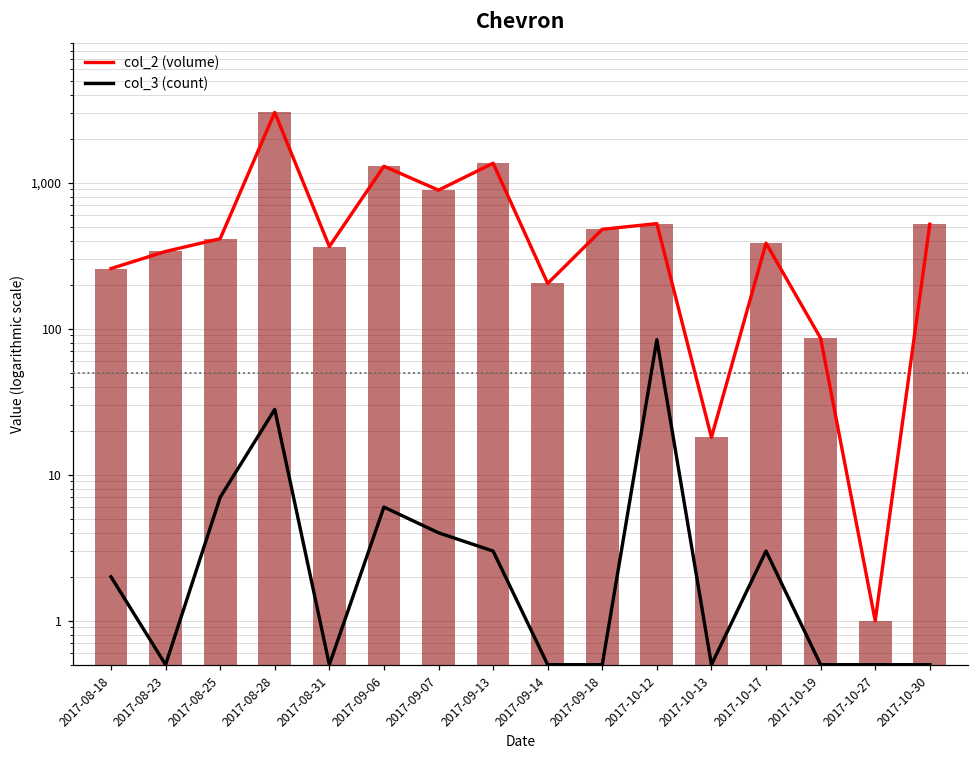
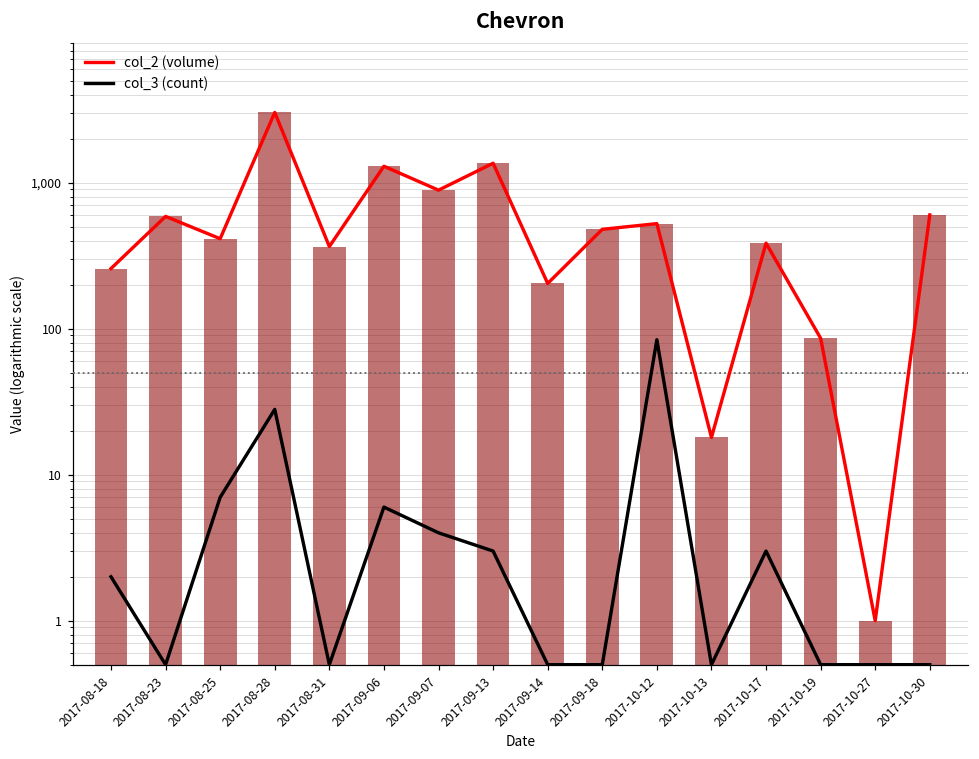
  {
    "col_2 (volume)": {
      "2017-08-18": "260",
-     "2017-08-23": "340",
+     "2017-08-23": "600",
      "2017-08-25": "410",
      "2017-08-28": "3,000",
      "2017-08-31": "370",
      "2017-09-06": "1,300",
      "2017-09-07": "900",
      "2017-09-13": "1,400",
      "2017-09-14": "200",
      "2017-09-18": "480",
      "2017-10-12": "520",
      "2017-10-13": "18",
      "2017-10-17": "390",
      "2017-10-19": "90",
      "2017-10-27": "1",
-     "2017-10-30": "520"
+     "2017-10-30": "600"
    },
    "col_3 (count)": {
      "2017-08-18": "2",
      "2017-08-23": "0.50",
      "2017-08-25": "7",
      "2017-08-28": "28",
      "2017-08-31": "0.50",
      "2017-09-06": "6",
      "2017-09-07": "4",
      "2017-09-13": "3",
      "2017-09-14": "0.50",
      "2017-09-18": "0.50",
      "2017-10-12": "80",
      "2017-10-13": "0.50",
      "2017-10-17": "3",
      "2017-10-19": "0.50",
      "2017-10-27": "0.50",
      "2017-10-30": "0.50"
    }
  }
